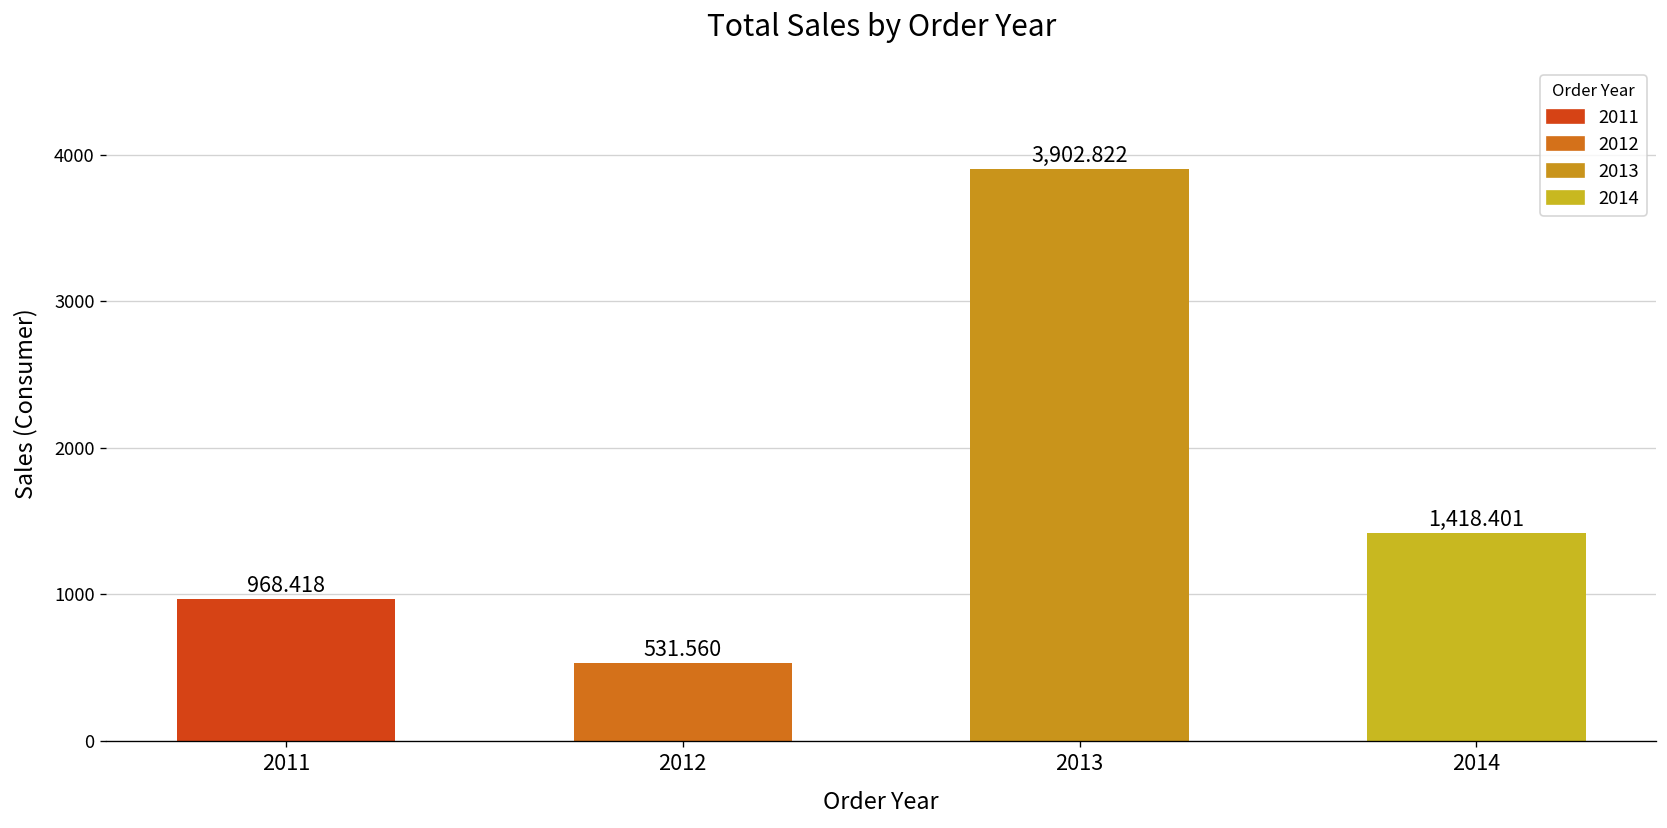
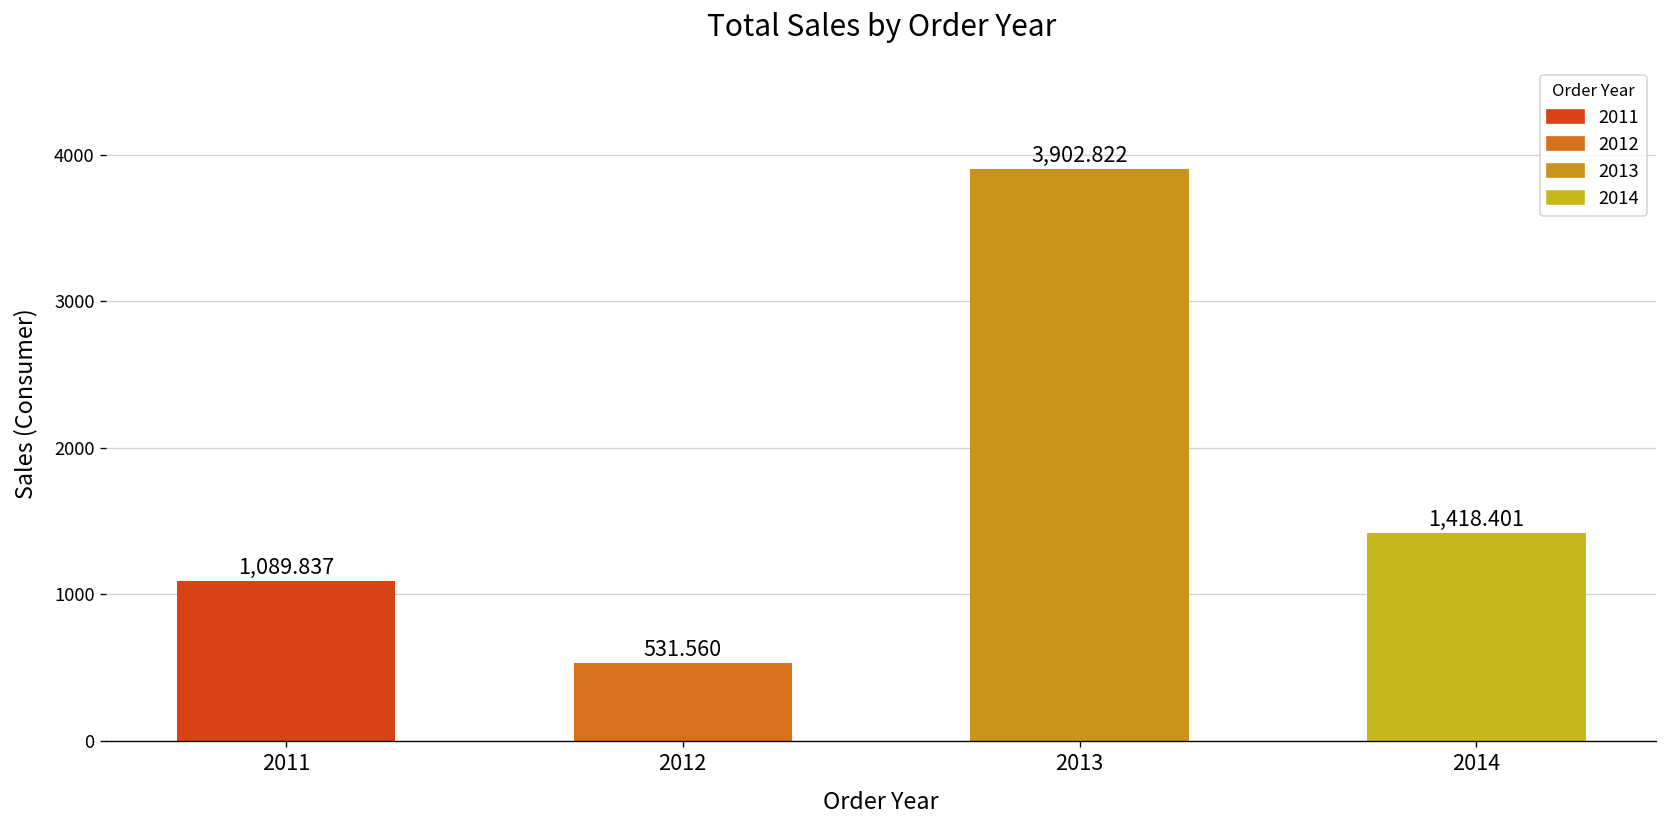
  {
-   "2011": "968.418",
+   "2011": "1,089.837",
    "2012": "531.560",
    "2013": "3,902.822",
    "2014": "1,418.401"
  }
